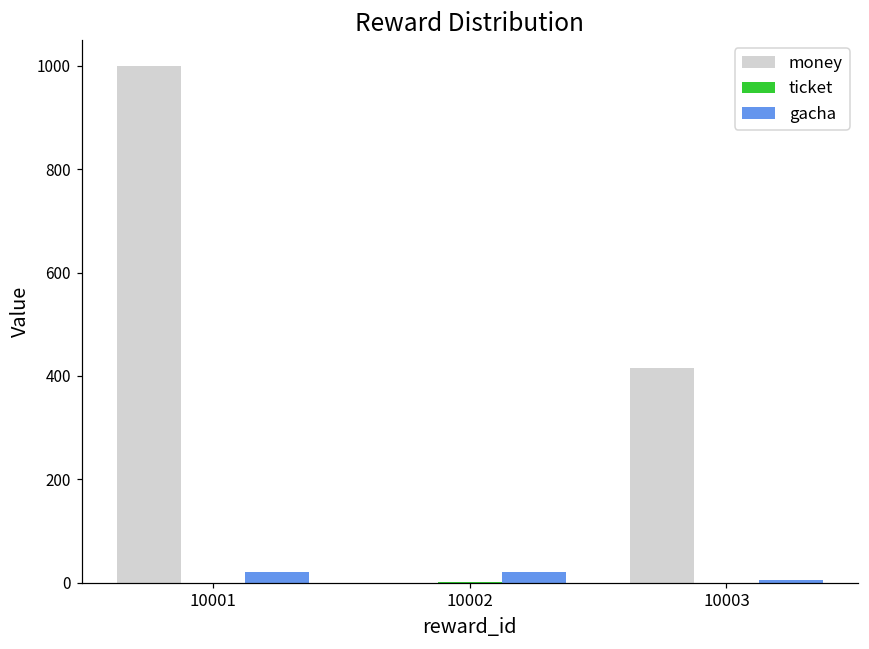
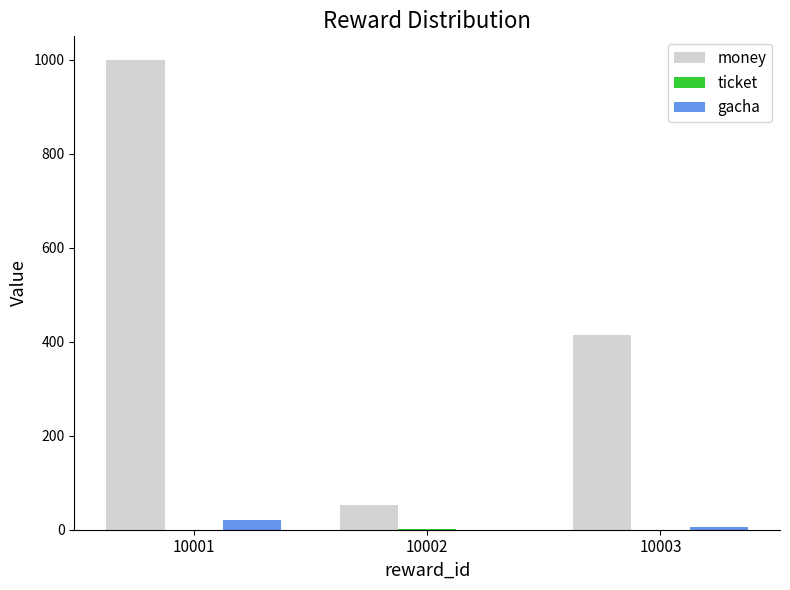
  {
    "money": {
      "10001": 1000,
-     "10002": 0,
+     "10002": 50,
      "10003": 420
    },
    "ticket": {
      "10001": 0,
      "10003": 0
    },
    "gacha": {
      "10001": 20,
-     "10002": 20
+     "10002": 0
    }
  }
